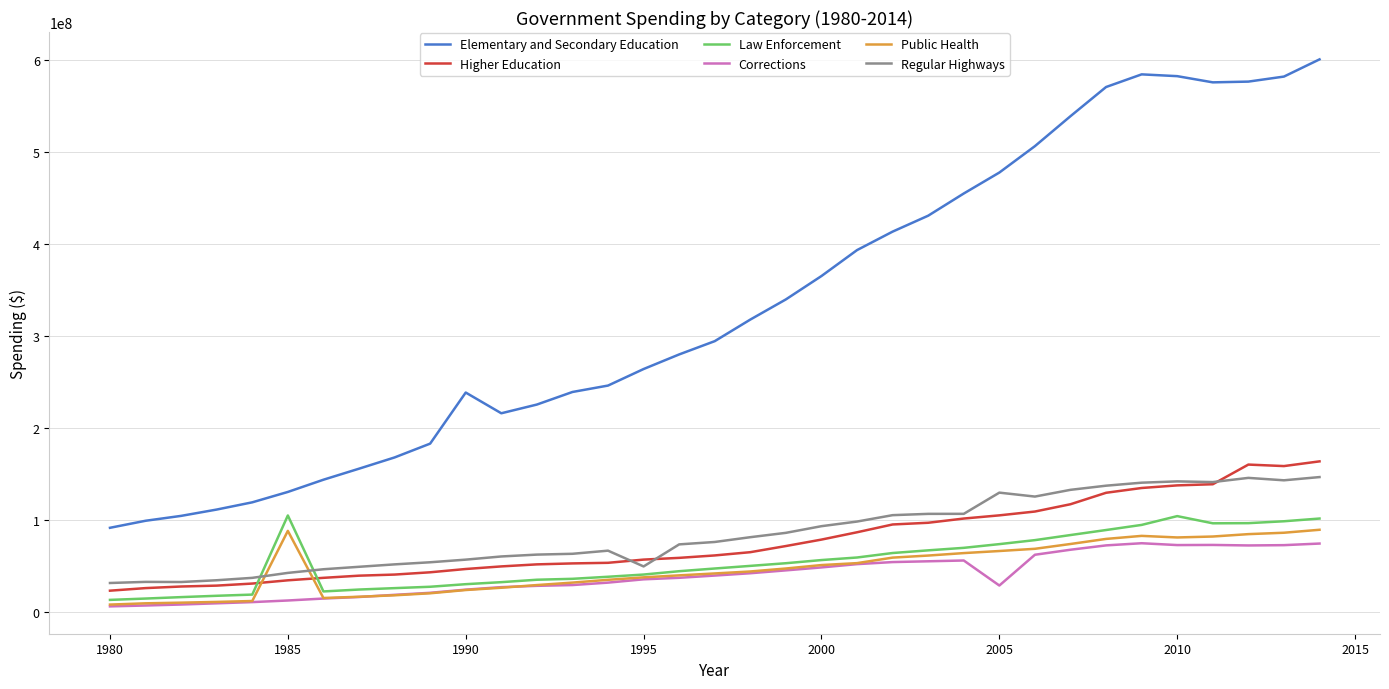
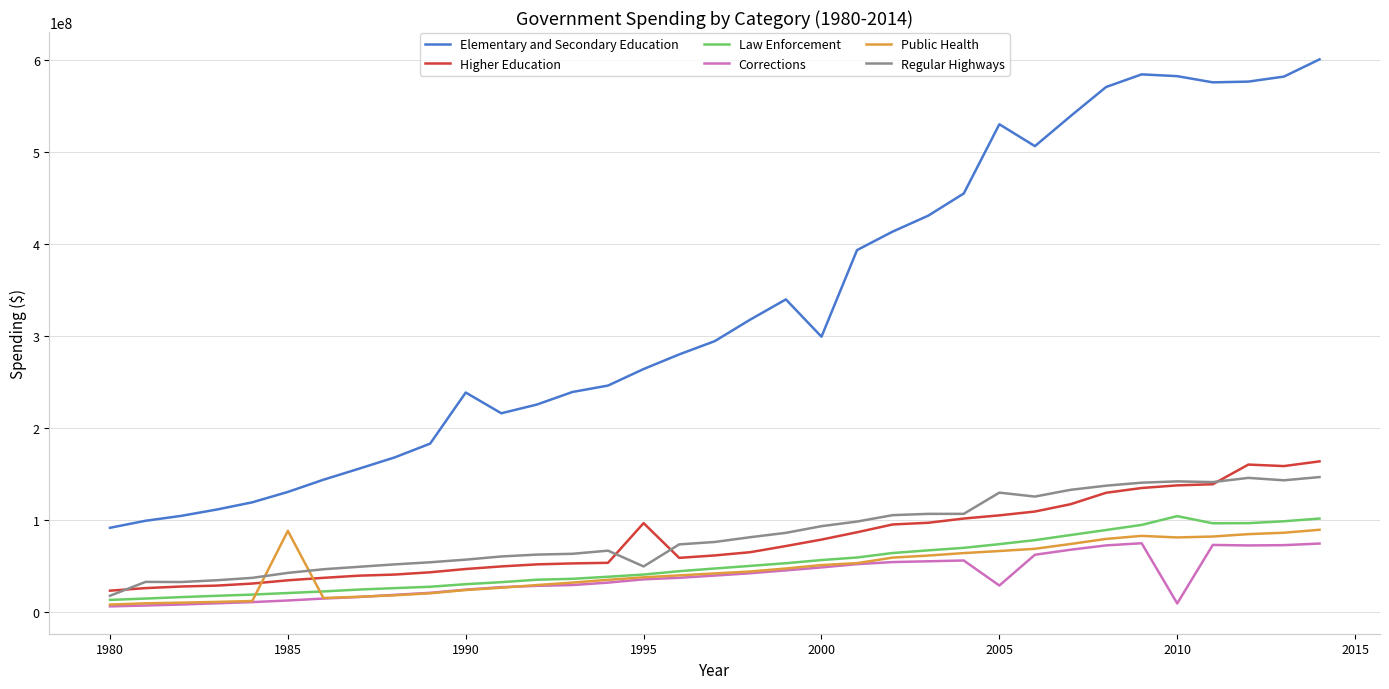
  {
    "Elementary and Secondary Education": {
      "1980": 90000000,
      "1985": 130000000,
      "1990": 240000000,
      "1995": 260000000,
-     "2000": 370000000,
-     "2005": 480000000,
+     "2000": 300000000,
+     "2005": 530000000,
      "2010": 580000000
    },
    "Higher Education": {
      "1980": 20000000,
      "1985": 30000000,
      "1990": 50000000,
-     "1995": 60000000,
+     "1995": 100000000,
      "2000": 80000000,
      "2005": 110000000,
      "2010": 140000000
    },
    "Law Enforcement": {
      "1980": 10000000,
-     "1985": 110000000,
+     "1985": 20000000,
      "1990": 30000000,
      "1995": 40000000,
      "2000": 60000000,
      "2005": 70000000,
      "2010": 100000000
    },
    "Corrections": {
      "1985": 10000000,
      "2005": 30000000,
-     "2010": 70000000
+     "2010": 10000000
    },
    "Public Health": {
      "1985": 90000000,
      "2005": 70000000,
      "2010": 80000000
    },
    "Regular Highways": {
-     "1980": 30000000,
+     "1980": 20000000,
      "1985": 40000000,
      "1990": 60000000,
      "1995": 50000000,
      "2000": 90000000,
      "2005": 130000000,
      "2010": 140000000
    }
  }
